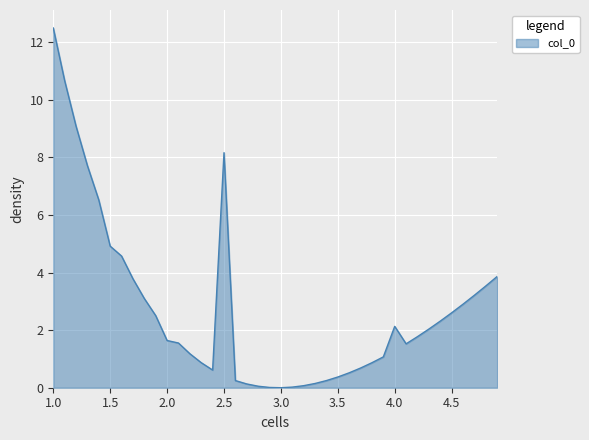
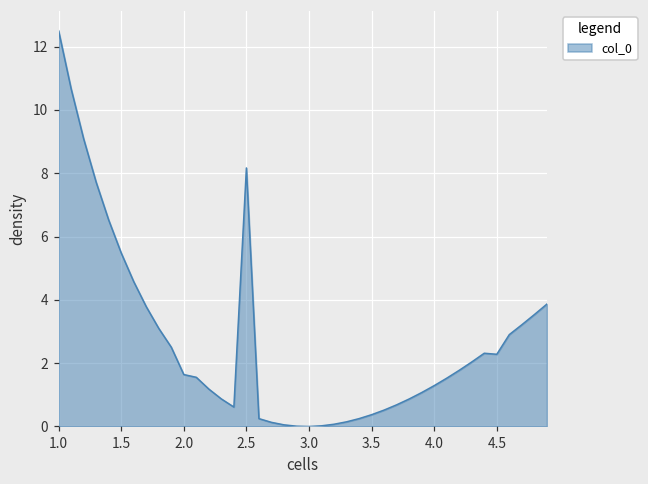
  {
    "1.0": 12.5,
-   "1.5": 4.9,
+   "1.5": 5.5,
    "2.0": 1.6,
    "2.5": 8.2,
    "3.0": 0.0,
    "3.5": 0.4,
-   "4.0": 2.1,
-   "4.5": 2.6
+   "4.0": 1.3,
+   "4.5": 2.3
  }
